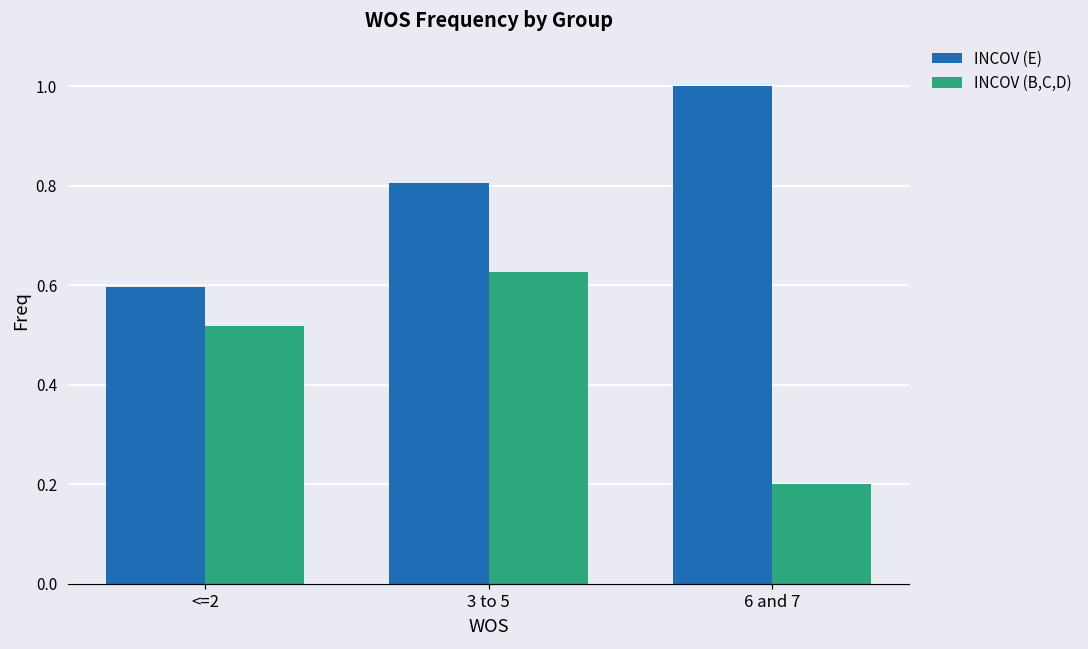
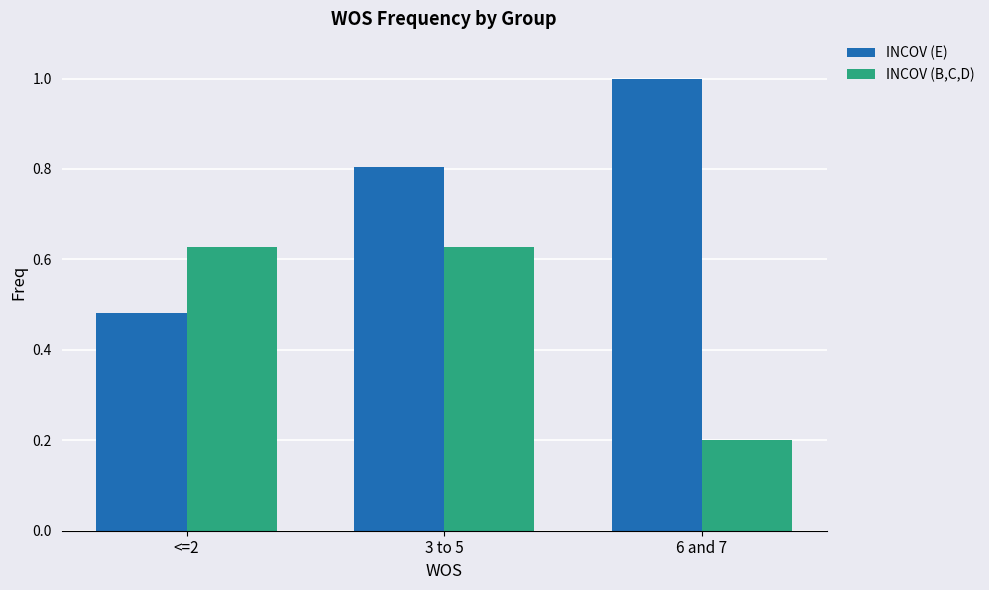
  {
    "INCOV (E)": {
-     "<=2": 0.60,
+     "<=2": 0.48,
      "3 to 5": 0.80,
      "6 and 7": 1.00
    },
    "INCOV (B,C,D)": {
-     "<=2": 0.52,
+     "<=2": 0.63,
      "3 to 5": 0.63,
      "6 and 7": 0.20
    }
  }
